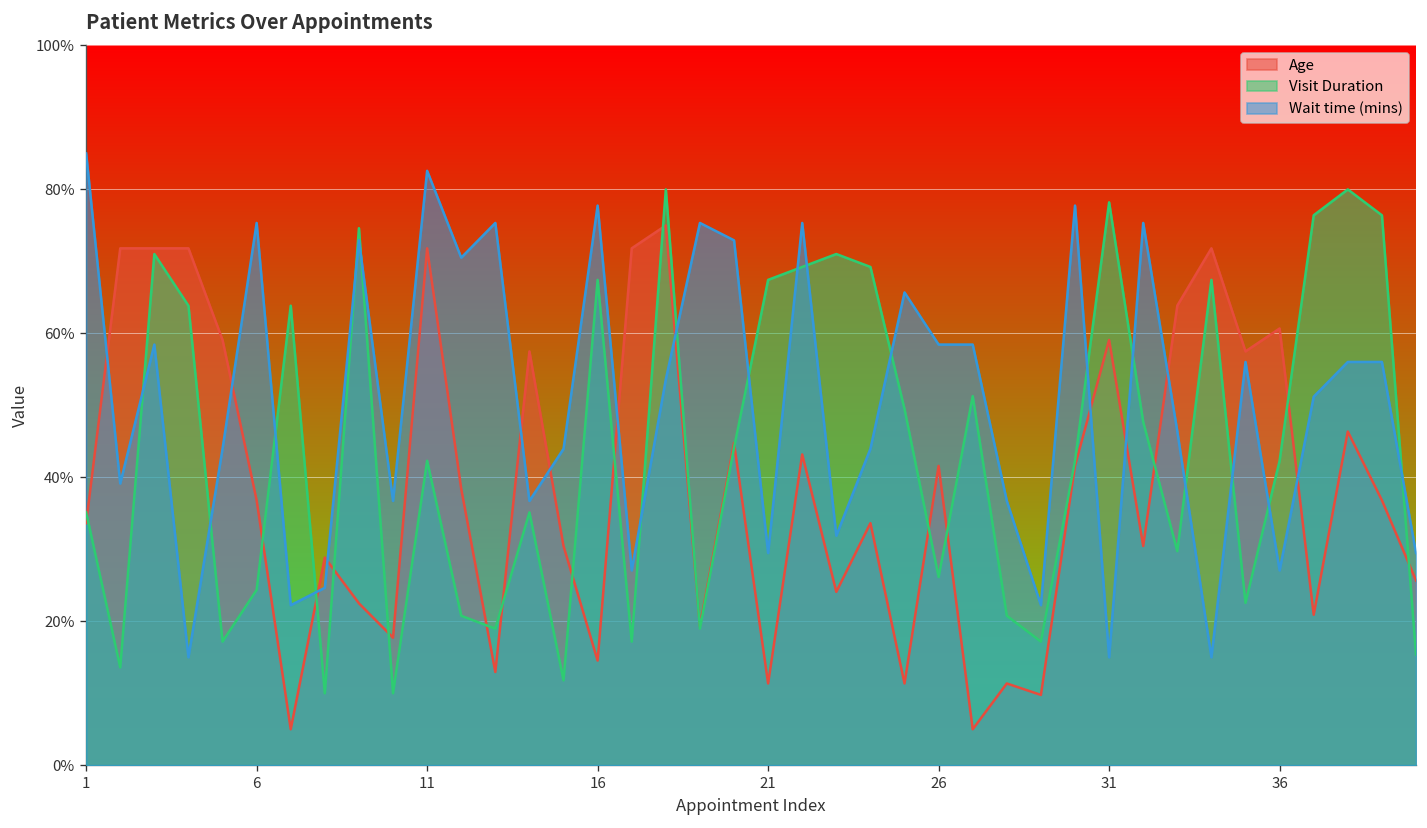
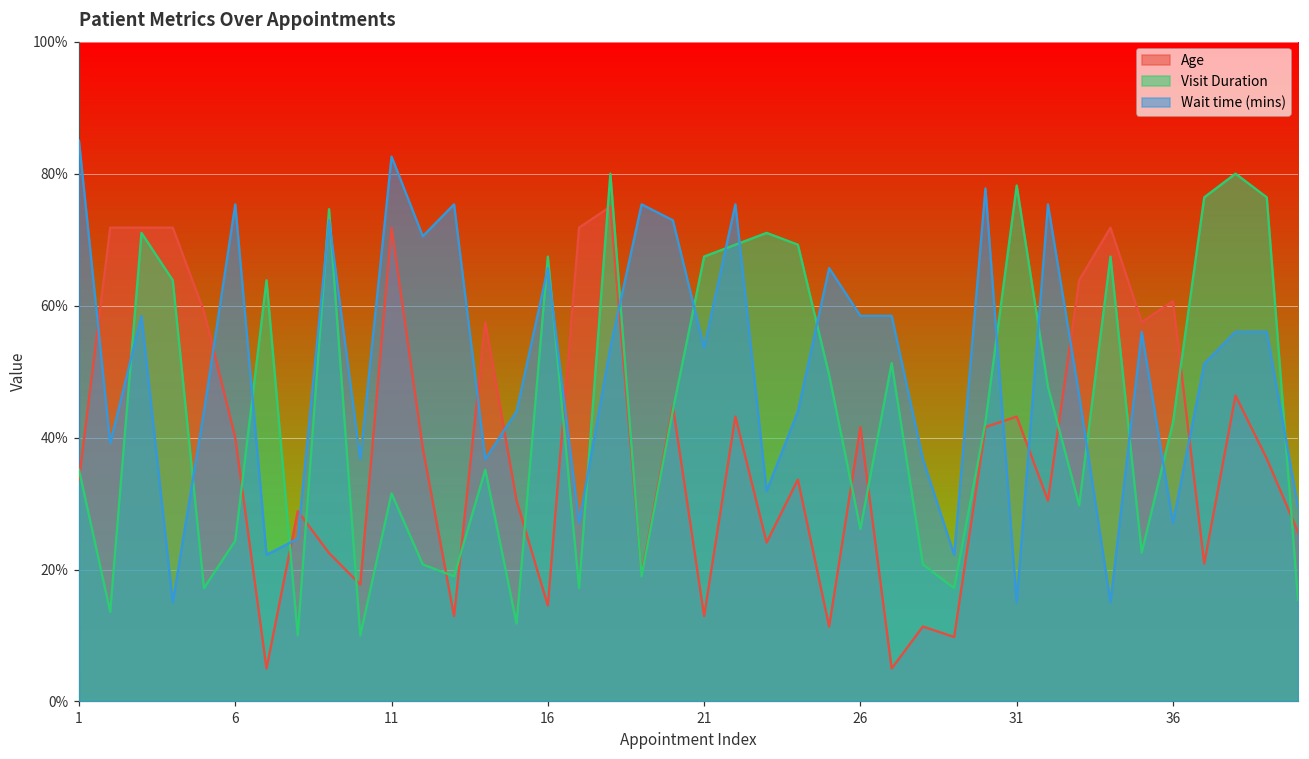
  {
    "Age": {
      "1": "34%",
-     "6": "37%",
+     "6": "40%",
      "11": "72%",
      "16": "15%",
-     "21": "11%",
+     "21": "13%",
      "26": "42%",
-     "31": "59%",
+     "31": "43%",
      "36": "61%"
    },
    "Visit Duration": {
      "1": "35%",
      "6": "24%",
-     "11": "42%",
+     "11": "32%",
      "16": "67%",
      "21": "67%",
      "26": "26%",
      "31": "78%",
      "36": "42%"
    },
    "Wait time (mins)": {
      "1": "85%",
      "6": "75%",
      "11": "83%",
-     "16": "78%",
-     "21": "29%",
+     "16": "66%",
+     "21": "54%",
      "26": "58%",
      "31": "15%",
      "36": "27%"
    }
  }
